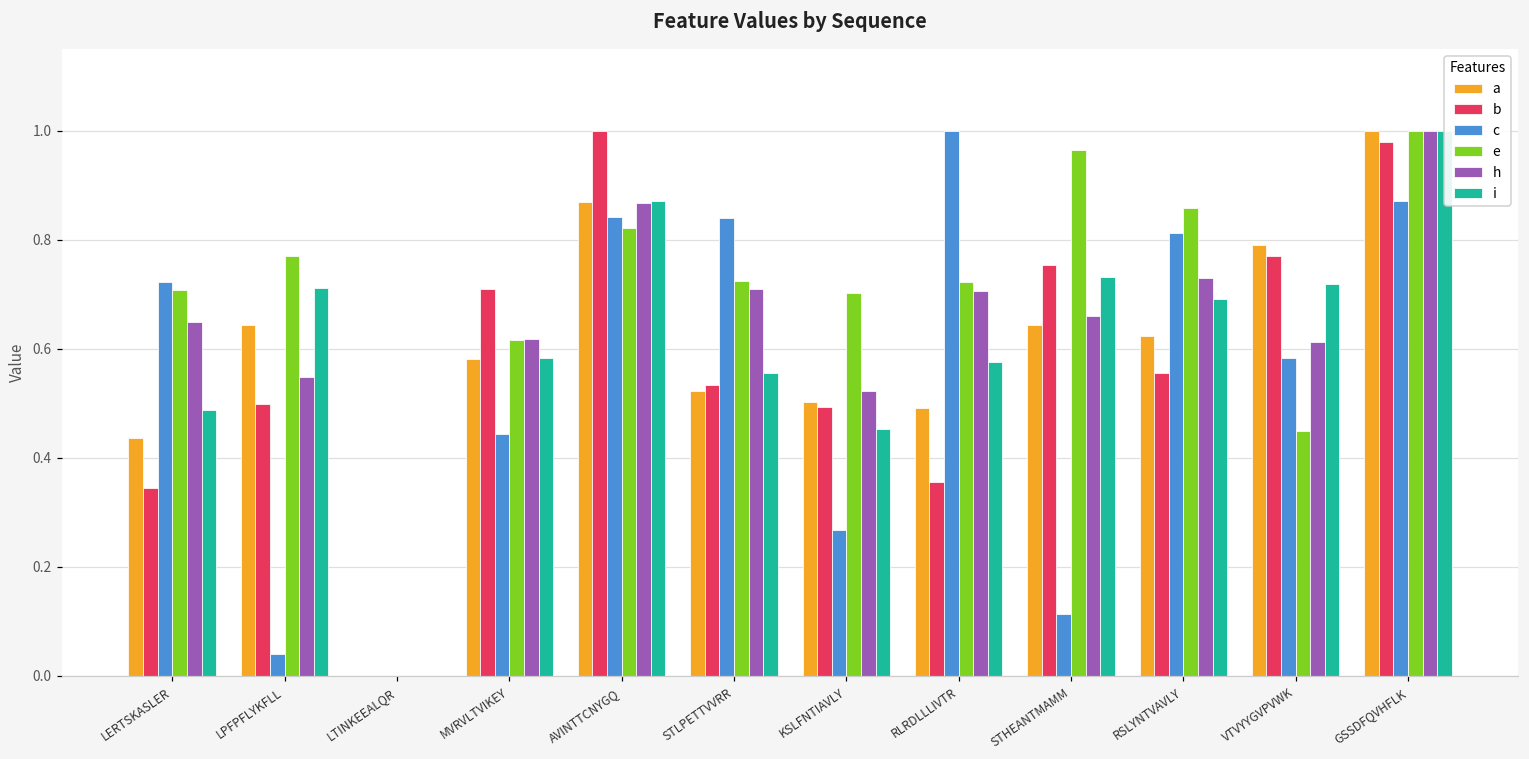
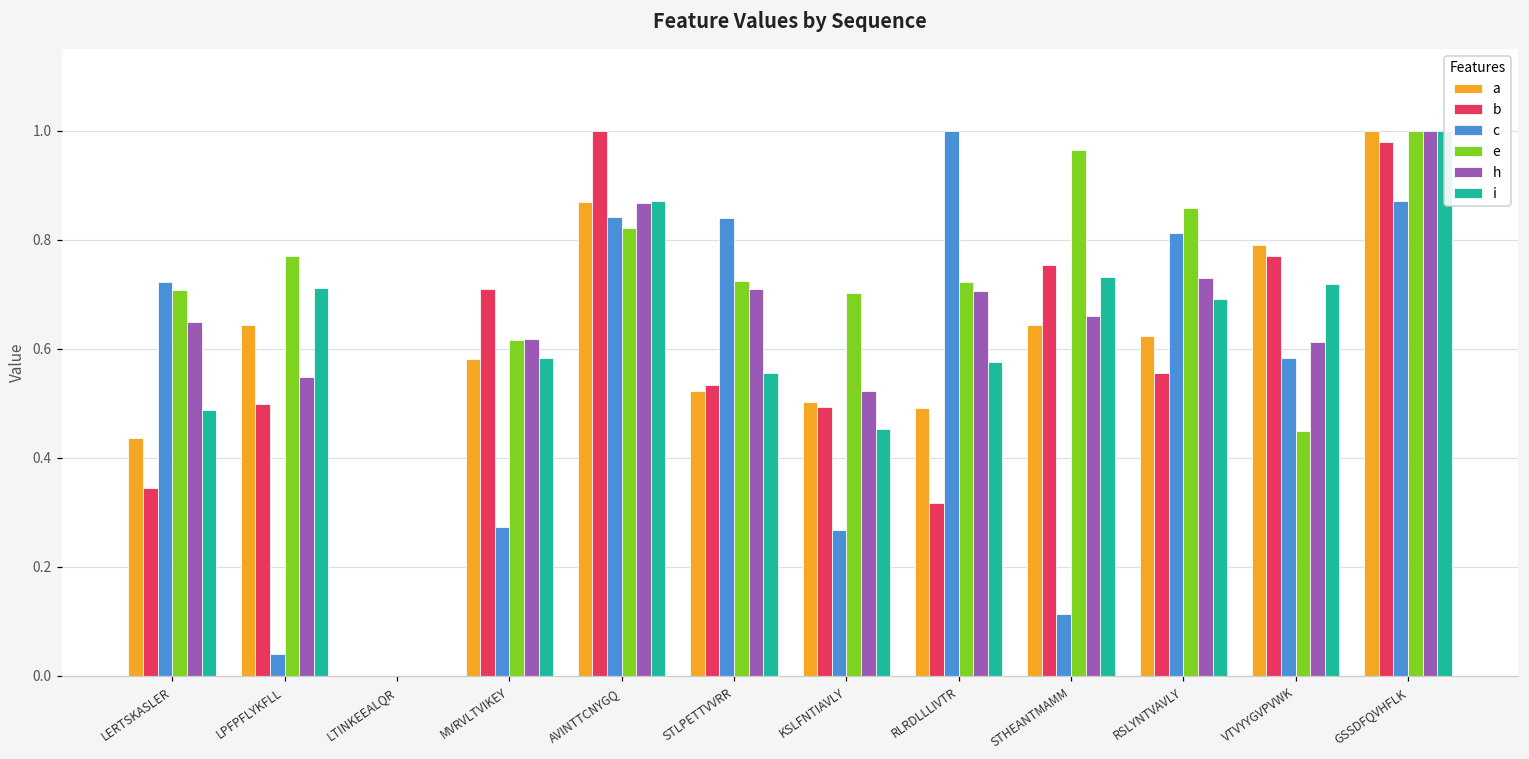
  {
    "a": {
      "LERTSKASLER": 0.44,
      "LPFPFLYKFLL": 0.64,
      "LTINKEEALQR": 0.00,
      "MVRVLTVIKEY": 0.58,
      "AVINTTCNYGQ": 0.87,
      "STLPETTVVRR": 0.52,
      "KSLFNTIAVLY": 0.50,
      "RLRDLLLIVTR": 0.49,
      "STHEANTMAMM": 0.64,
      "RSLYNTVAVLY": 0.62,
      "VTVYYGVPVWK": 0.79,
      "GSSDFQVHFLK": 1.00
    },
    "b": {
      "LERTSKASLER": 0.35,
      "LPFPFLYKFLL": 0.50,
      "LTINKEEALQR": 0.00,
      "MVRVLTVIKEY": 0.71,
      "AVINTTCNYGQ": 1.00,
      "STLPETTVVRR": 0.53,
      "KSLFNTIAVLY": 0.49,
-     "RLRDLLLIVTR": 0.36,
+     "RLRDLLLIVTR": 0.32,
      "STHEANTMAMM": 0.75,
      "RSLYNTVAVLY": 0.56,
      "VTVYYGVPVWK": 0.77,
      "GSSDFQVHFLK": 0.98
    },
    "c": {
      "LERTSKASLER": 0.72,
      "LPFPFLYKFLL": 0.04,
      "LTINKEEALQR": 0.00,
-     "MVRVLTVIKEY": 0.44,
+     "MVRVLTVIKEY": 0.27,
      "AVINTTCNYGQ": 0.84,
      "STLPETTVVRR": 0.84,
      "KSLFNTIAVLY": 0.27,
      "RLRDLLLIVTR": 1.00,
      "STHEANTMAMM": 0.11,
      "RSLYNTVAVLY": 0.81,
      "VTVYYGVPVWK": 0.58,
      "GSSDFQVHFLK": 0.87
    },
    "e": {
      "LERTSKASLER": 0.71,
      "LPFPFLYKFLL": 0.77,
      "LTINKEEALQR": 0.00,
      "MVRVLTVIKEY": 0.62,
      "AVINTTCNYGQ": 0.82,
      "STLPETTVVRR": 0.72,
      "KSLFNTIAVLY": 0.70,
      "RLRDLLLIVTR": 0.72,
      "STHEANTMAMM": 0.96,
      "RSLYNTVAVLY": 0.86,
      "VTVYYGVPVWK": 0.45,
      "GSSDFQVHFLK": 1.00
    },
    "h": {
      "LERTSKASLER": 0.65,
      "LPFPFLYKFLL": 0.55,
      "LTINKEEALQR": 0.00,
      "MVRVLTVIKEY": 0.62,
      "AVINTTCNYGQ": 0.87,
      "STLPETTVVRR": 0.71,
      "KSLFNTIAVLY": 0.52,
      "RLRDLLLIVTR": 0.71,
      "STHEANTMAMM": 0.66,
      "RSLYNTVAVLY": 0.73,
      "VTVYYGVPVWK": 0.61,
      "GSSDFQVHFLK": 1.00
    },
    "i": {
      "LERTSKASLER": 0.49,
      "LPFPFLYKFLL": 0.71,
      "LTINKEEALQR": 0.00,
      "MVRVLTVIKEY": 0.58,
      "AVINTTCNYGQ": 0.87,
      "STLPETTVVRR": 0.56,
      "KSLFNTIAVLY": 0.45,
      "RLRDLLLIVTR": 0.58,
      "STHEANTMAMM": 0.73,
      "RSLYNTVAVLY": 0.69,
      "VTVYYGVPVWK": 0.72
    }
  }
